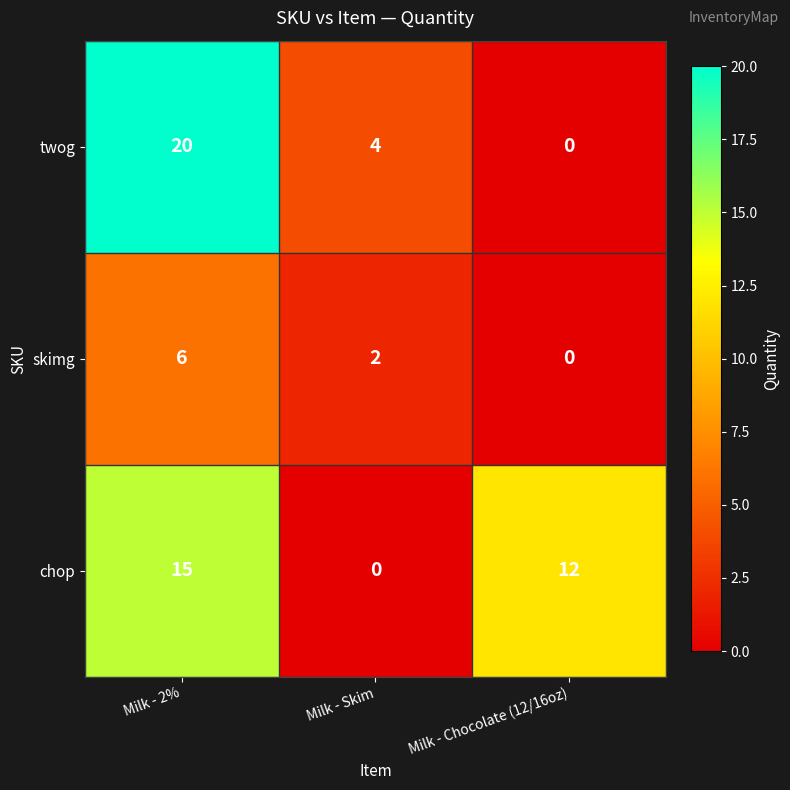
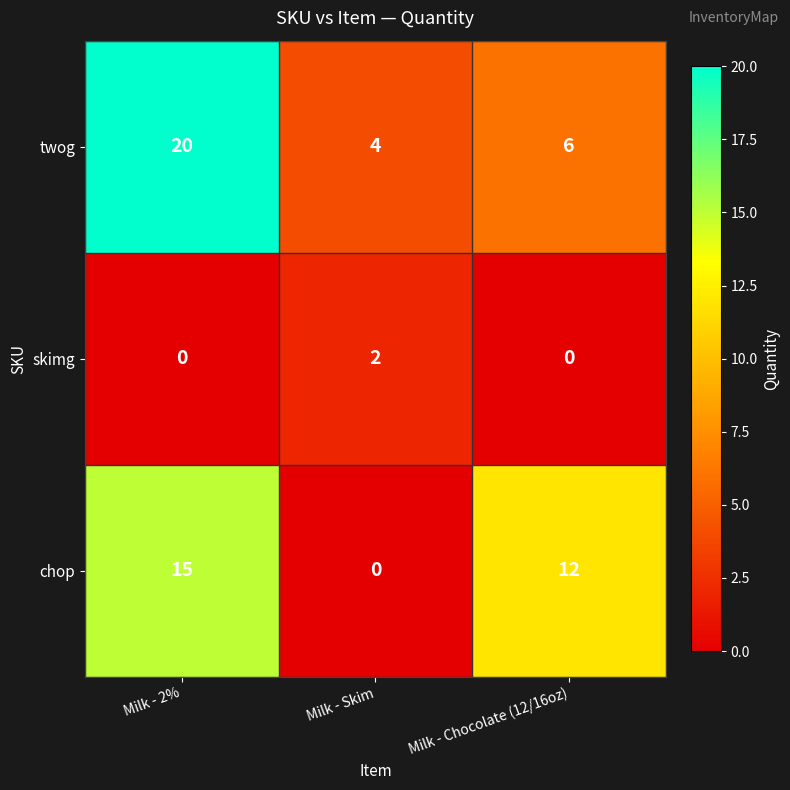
  {
    "twog": {
      "Milk - 2%": 20,
      "Milk - Skim": 4,
-     "Milk - Chocolate (12/16oz)": 0
+     "Milk - Chocolate (12/16oz)": 6
    },
    "skimg": {
-     "Milk - 2%": 6,
+     "Milk - 2%": 0,
      "Milk - Skim": 2,
      "Milk - Chocolate (12/16oz)": 0
    },
    "chop": {
      "Milk - 2%": 15,
      "Milk - Skim": 0,
      "Milk - Chocolate (12/16oz)": 12
    }
  }
